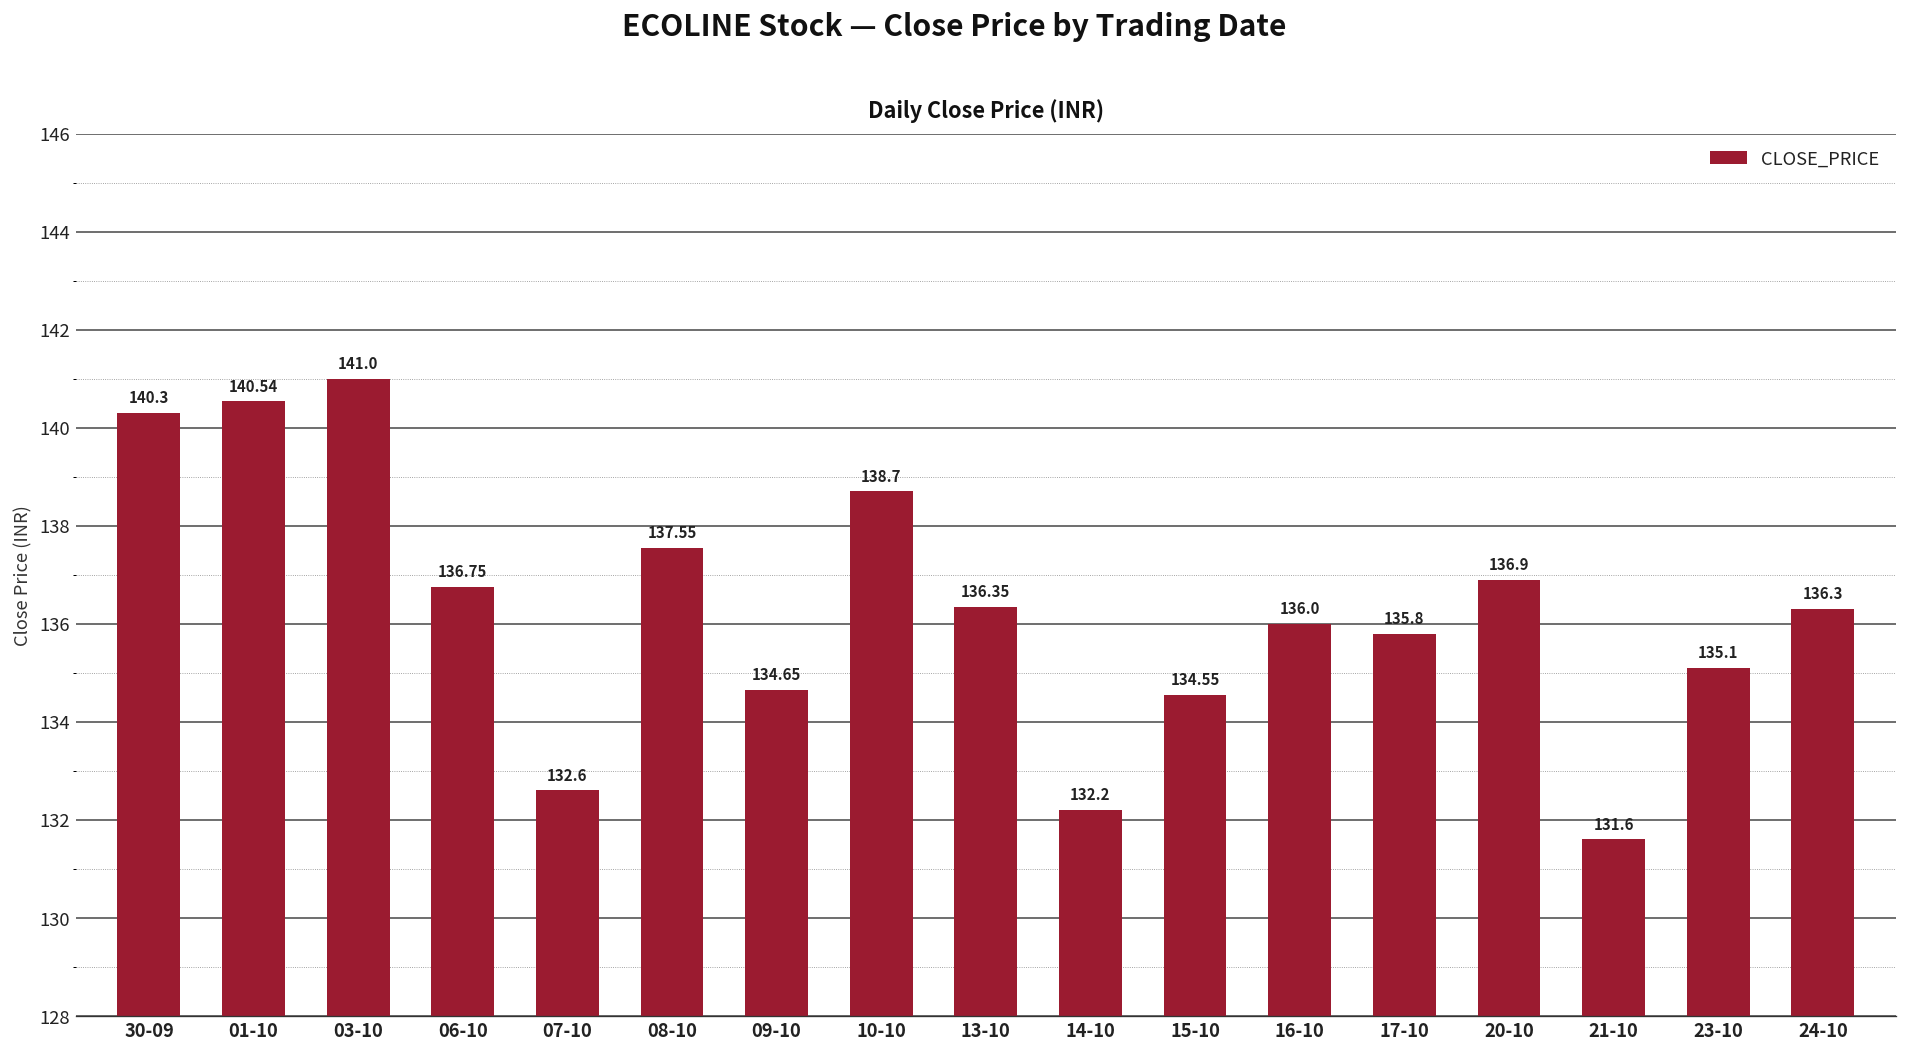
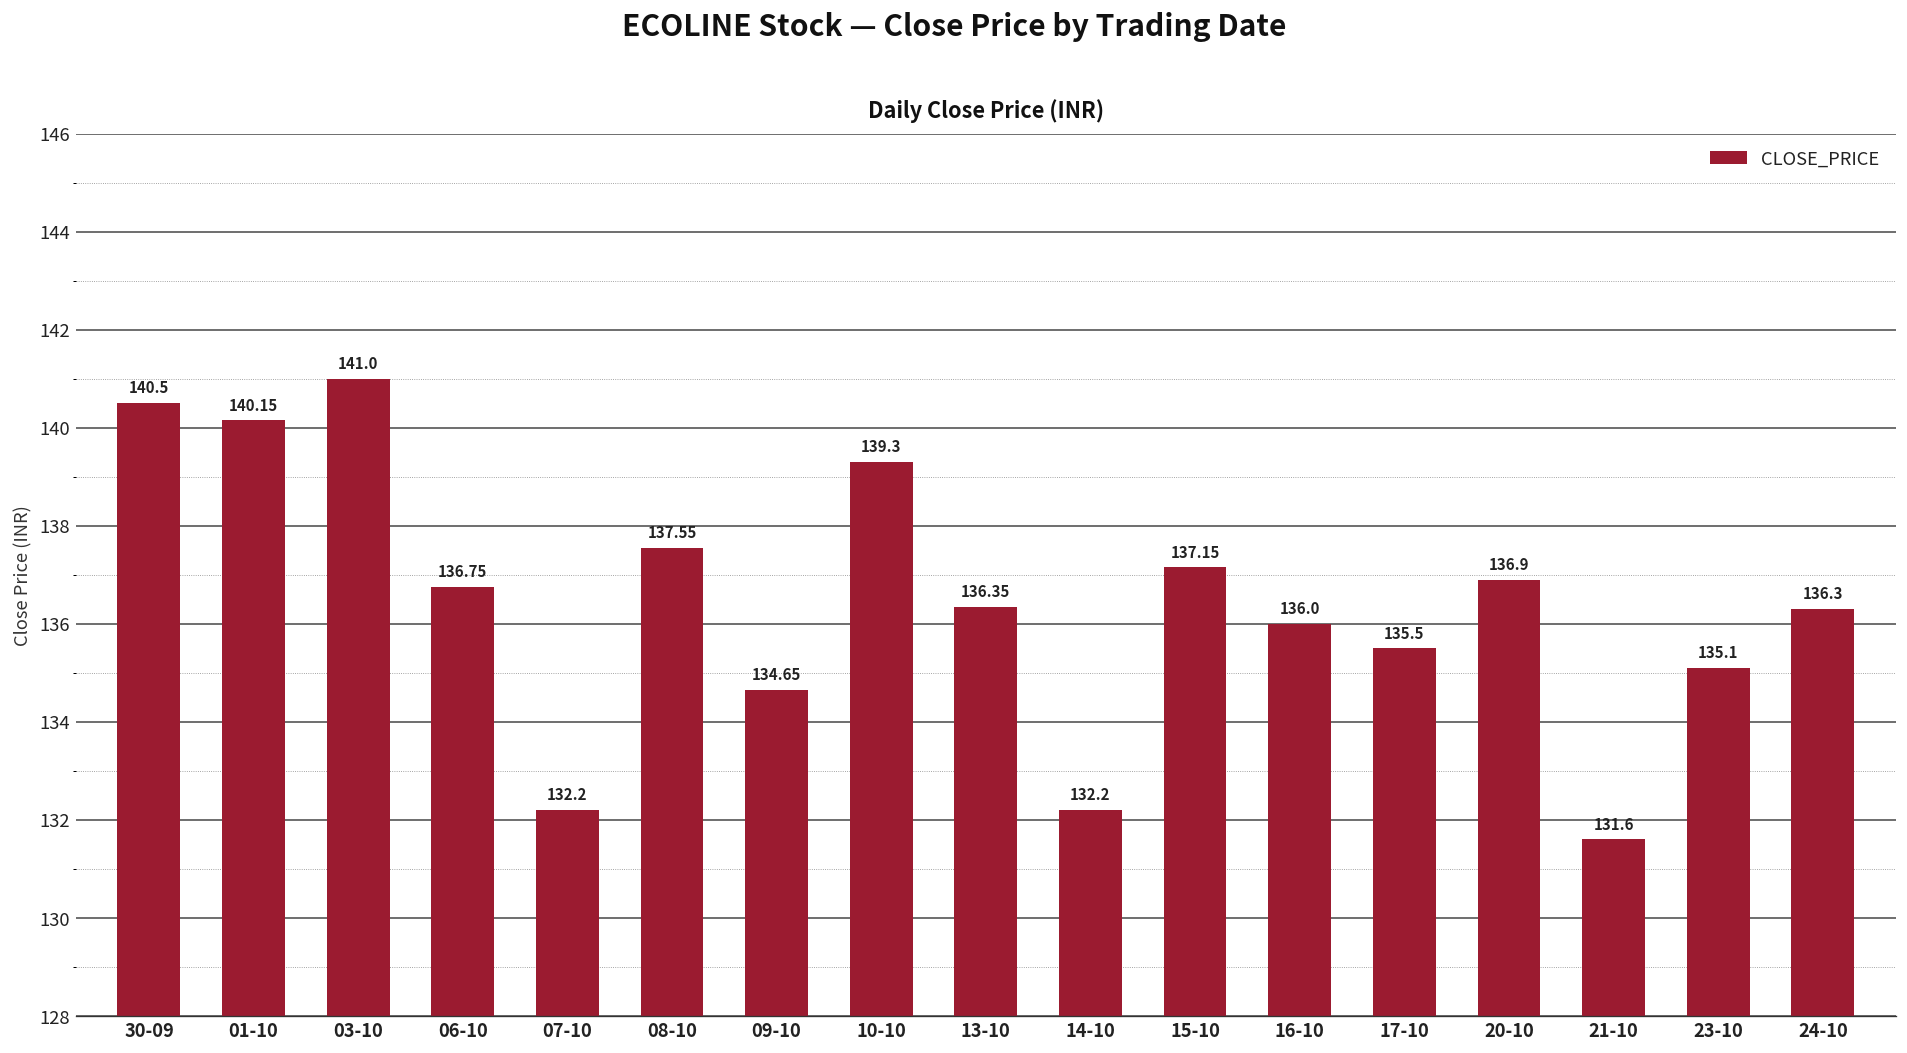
  {
-   "30-09": 140.3,
-   "01-10": 140.54,
+   "30-09": 140.5,
+   "01-10": 140.15,
    "03-10": 141.0,
    "06-10": 136.75,
-   "07-10": 132.6,
+   "07-10": 132.2,
    "08-10": 137.55,
    "09-10": 134.65,
-   "10-10": 138.7,
+   "10-10": 139.3,
    "13-10": 136.35,
    "14-10": 132.2,
-   "15-10": 134.55,
+   "15-10": 137.15,
    "16-10": 136.0,
-   "17-10": 135.8,
+   "17-10": 135.5,
    "20-10": 136.9,
    "21-10": 131.6,
    "23-10": 135.1,
    "24-10": 136.3
  }
